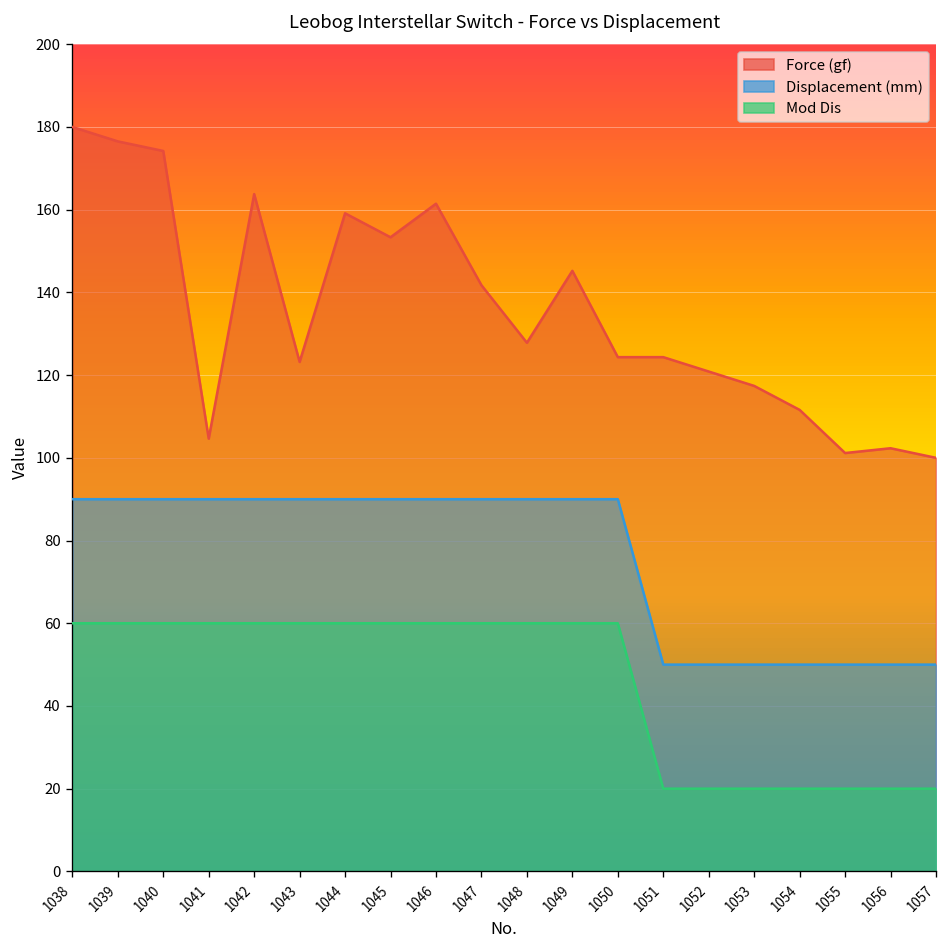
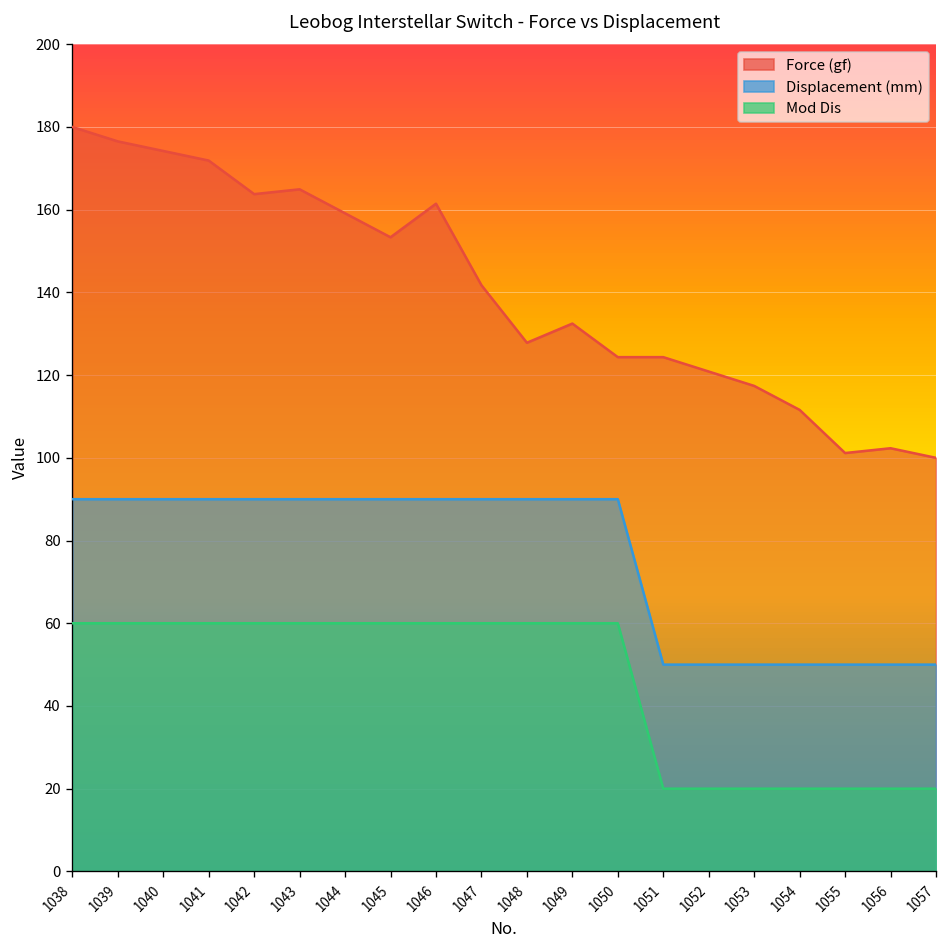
  {
    "Force (gf)": {
      "1038": 180,
      "1039": 177,
      "1040": 174,
-     "1041": 105,
+     "1041": 172,
      "1042": 164,
-     "1043": 123,
+     "1043": 165,
      "1044": 159,
      "1045": 153,
      "1046": 161,
      "1047": 142,
      "1048": 128,
-     "1049": 145,
+     "1049": 132,
      "1050": 124,
      "1051": 124,
      "1052": 121,
      "1053": 117,
      "1054": 112,
      "1055": 101,
      "1056": 102,
      "1057": 100
    },
    "Displacement (mm)": {
      "1038": 90,
      "1039": 90,
      "1040": 90,
      "1041": 90,
      "1042": 90,
      "1043": 90,
      "1044": 90,
      "1045": 90,
      "1046": 90,
      "1047": 90,
      "1048": 90,
      "1049": 90,
      "1050": 90,
      "1051": 50,
      "1052": 50,
      "1053": 50,
      "1054": 50,
      "1055": 50,
      "1056": 50,
      "1057": 50
    },
    "Mod Dis": {
      "1038": 60,
      "1039": 60,
      "1040": 60,
      "1041": 60,
      "1042": 60,
      "1043": 60,
      "1044": 60,
      "1045": 60,
      "1046": 60,
      "1047": 60,
      "1048": 60,
      "1049": 60,
      "1050": 60,
      "1051": 20,
      "1052": 20,
      "1053": 20,
      "1054": 20,
      "1055": 20,
      "1056": 20,
      "1057": 20
    }
  }
